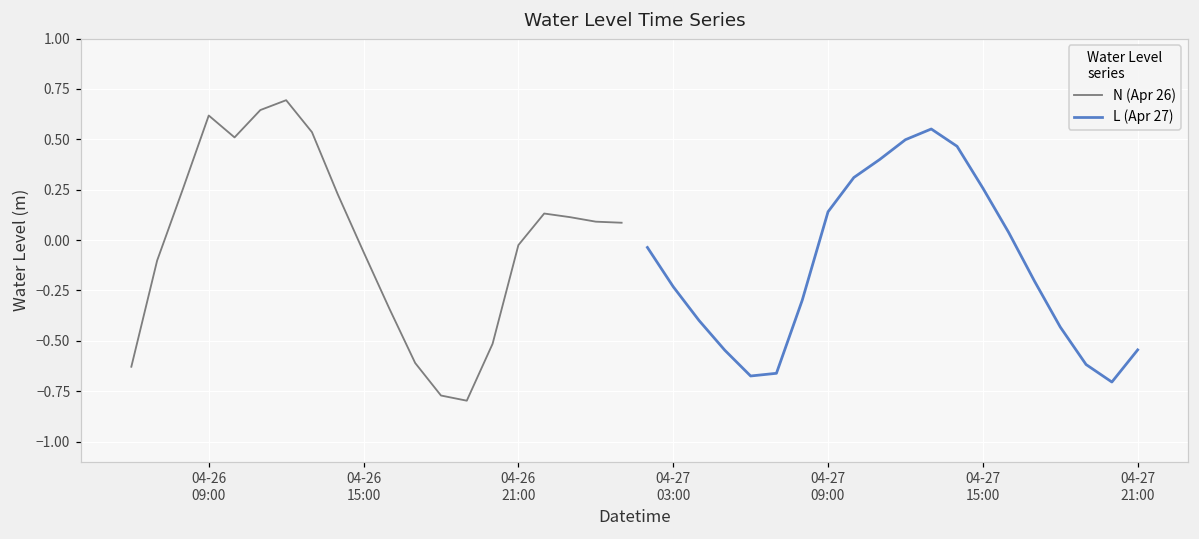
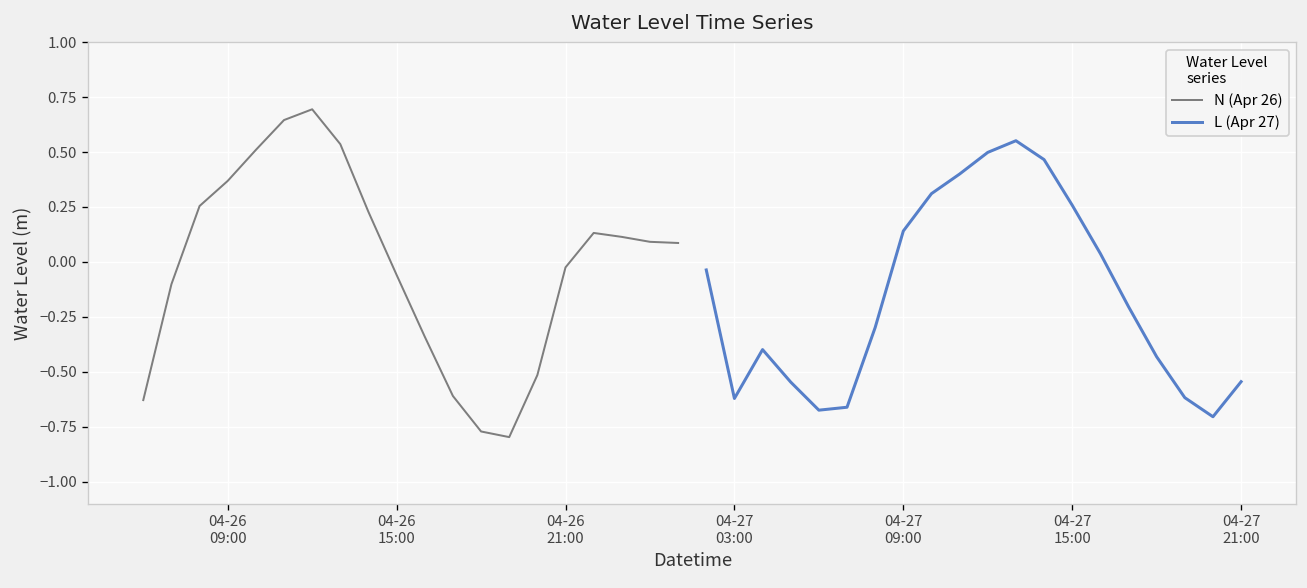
  {
    "N (Apr 26)": {
-     "04-26 09:00": 0.62,
+     "04-26 09:00": 0.37,
      "04-26 15:00": -0.06,
      "04-26 21:00": -0.02
    },
    "L (Apr 27)": {
-     "04-27 03:00": -0.23,
+     "04-27 03:00": -0.62,
      "04-27 09:00": 0.14,
      "04-27 15:00": 0.26,
      "04-27 21:00": -0.54
    }
  }
